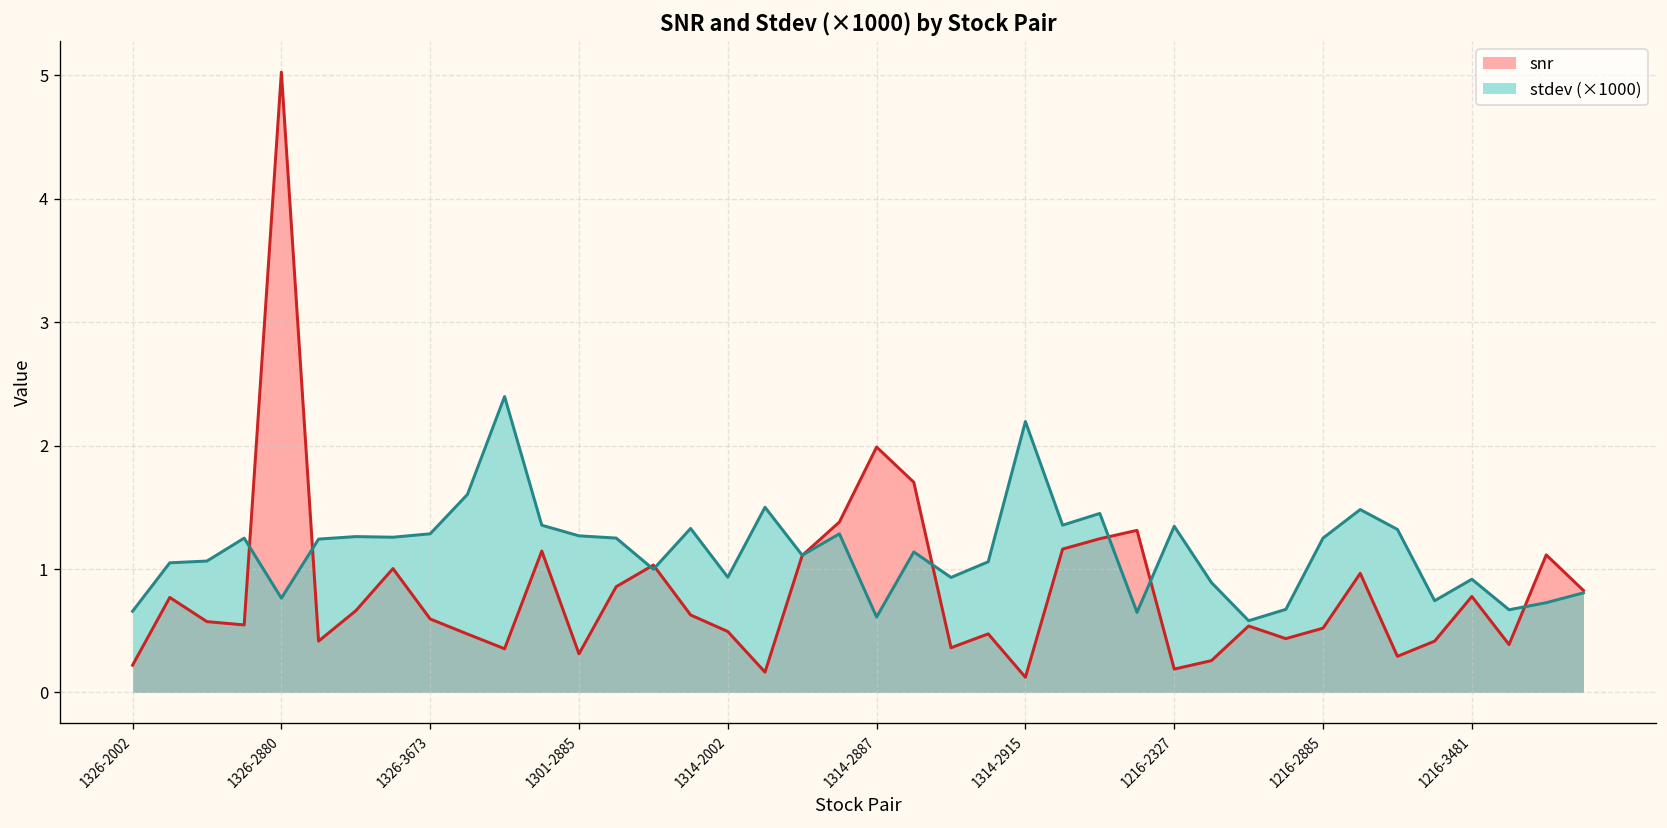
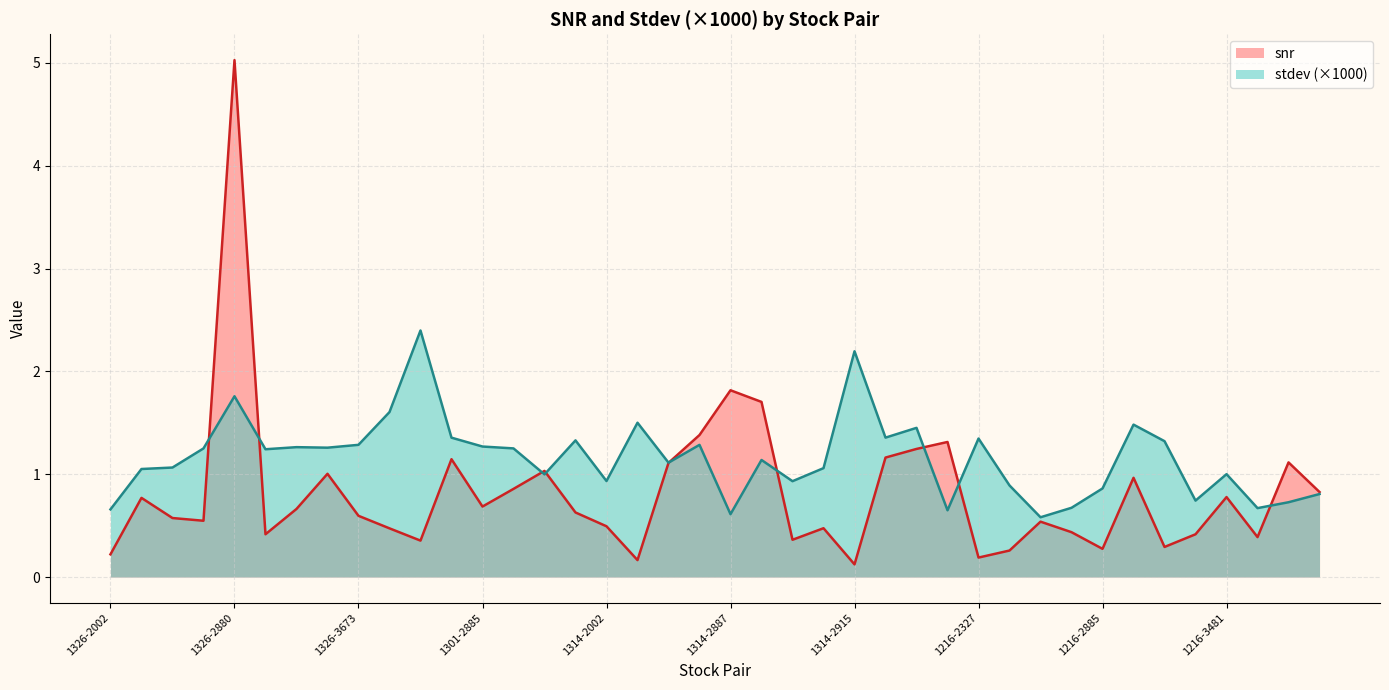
  {
    "snr": {
      "1326-2002": 0.22,
      "1326-2880": 5.03,
      "1326-3673": 0.60,
-     "1301-2885": 0.31,
+     "1301-2885": 0.69,
      "1314-2002": 0.49,
-     "1314-2887": 1.99,
+     "1314-2887": 1.82,
      "1314-2915": 0.12,
      "1216-2327": 0.19,
-     "1216-2885": 0.52,
+     "1216-2885": 0.27,
      "1216-3481": 0.78
    },
    "stdev (×1000)": {
      "1326-2002": 0.66,
-     "1326-2880": 0.76,
+     "1326-2880": 1.76,
      "1326-3673": 1.29,
      "1301-2885": 1.27,
      "1314-2002": 0.93,
      "1314-2887": 0.61,
      "1314-2915": 2.20,
      "1216-2327": 1.35,
-     "1216-2885": 1.25,
-     "1216-3481": 0.92
+     "1216-2885": 0.86,
+     "1216-3481": 1.00
    }
  }
